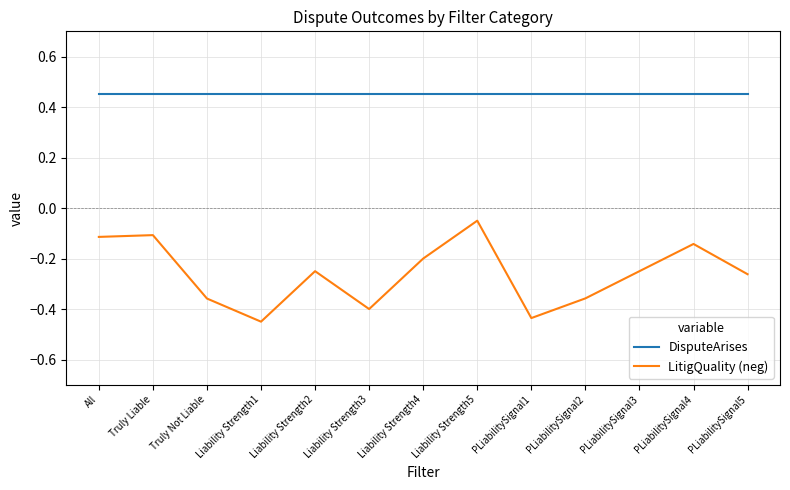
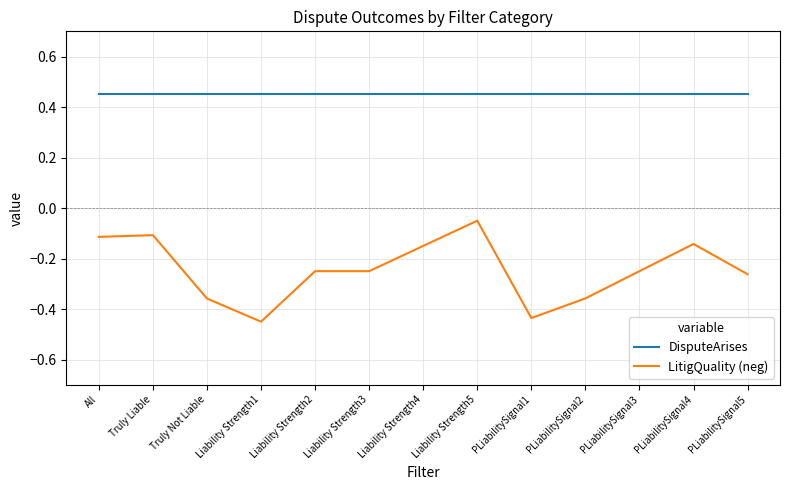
  {
    "DisputeArises": {
      "All": 0.45,
      "Truly Liable": 0.45,
      "Truly Not Liable": 0.45,
      "Liability Strength1": 0.45,
      "Liability Strength2": 0.45,
      "Liability Strength3": 0.45,
      "Liability Strength4": 0.45,
      "Liability Strength5": 0.45,
      "PLiabilitySignal1": 0.45,
      "PLiabilitySignal2": 0.45,
      "PLiabilitySignal3": 0.45,
      "PLiabilitySignal4": 0.45,
      "PLiabilitySignal5": 0.45
    },
    "LitigQuality (neg)": {
      "All": -0.11,
      "Truly Liable": -0.11,
      "Truly Not Liable": -0.36,
      "Liability Strength1": -0.45,
      "Liability Strength2": -0.25,
-     "Liability Strength3": -0.40,
-     "Liability Strength4": -0.20,
+     "Liability Strength3": -0.25,
+     "Liability Strength4": -0.15,
      "Liability Strength5": -0.05,
      "PLiabilitySignal1": -0.44,
      "PLiabilitySignal2": -0.36,
      "PLiabilitySignal3": -0.25,
      "PLiabilitySignal4": -0.14,
      "PLiabilitySignal5": -0.26
    }
  }
